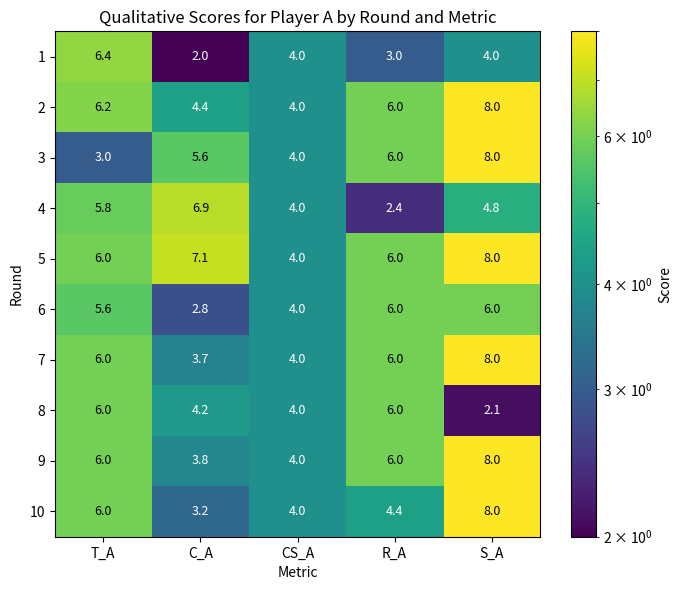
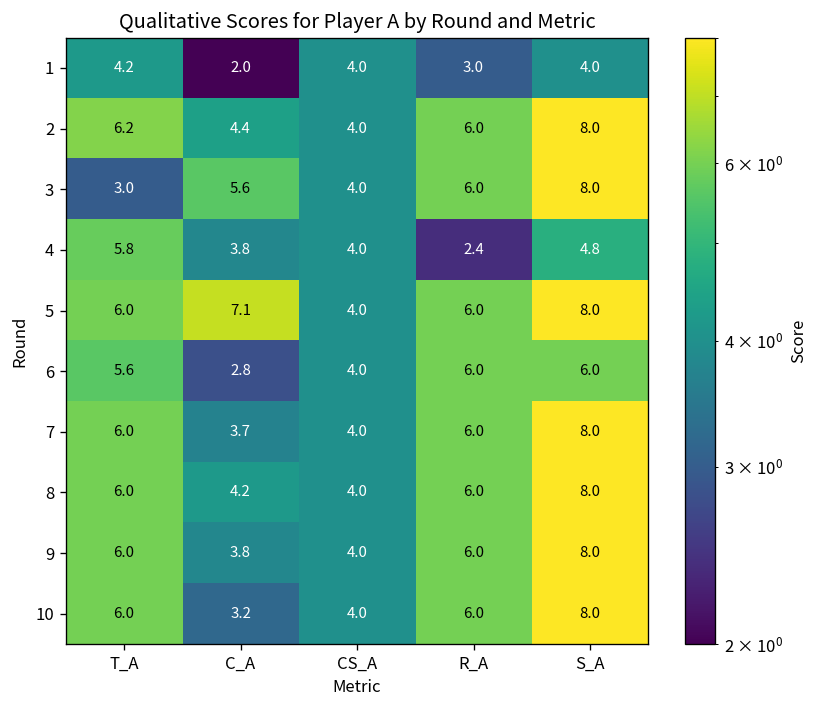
  {
    "1": {
-     "T_A": 6.4,
+     "T_A": 4.2,
      "C_A": 2.0,
      "CS_A": 4.0,
      "R_A": 3.0,
      "S_A": 4.0
    },
    "2": {
      "T_A": 6.2,
      "C_A": 4.4,
      "CS_A": 4.0,
      "R_A": 6.0,
      "S_A": 8.0
    },
    "3": {
      "T_A": 3.0,
      "C_A": 5.6,
      "CS_A": 4.0,
      "R_A": 6.0,
      "S_A": 8.0
    },
    "4": {
      "T_A": 5.8,
-     "C_A": 6.9,
+     "C_A": 3.8,
      "CS_A": 4.0,
      "R_A": 2.4,
      "S_A": 4.8
    },
    "5": {
      "T_A": 6.0,
      "C_A": 7.1,
      "CS_A": 4.0,
      "R_A": 6.0,
      "S_A": 8.0
    },
    "6": {
      "T_A": 5.6,
      "C_A": 2.8,
      "CS_A": 4.0,
      "R_A": 6.0,
      "S_A": 6.0
    },
    "7": {
      "T_A": 6.0,
      "C_A": 3.7,
      "CS_A": 4.0,
      "R_A": 6.0,
      "S_A": 8.0
    },
    "8": {
      "T_A": 6.0,
      "C_A": 4.2,
      "CS_A": 4.0,
      "R_A": 6.0,
-     "S_A": 2.1
+     "S_A": 8.0
    },
    "9": {
      "T_A": 6.0,
      "C_A": 3.8,
      "CS_A": 4.0,
      "R_A": 6.0,
      "S_A": 8.0
    },
    "10": {
      "T_A": 6.0,
      "C_A": 3.2,
      "CS_A": 4.0,
-     "R_A": 4.4,
+     "R_A": 6.0,
      "S_A": 8.0
    }
  }
